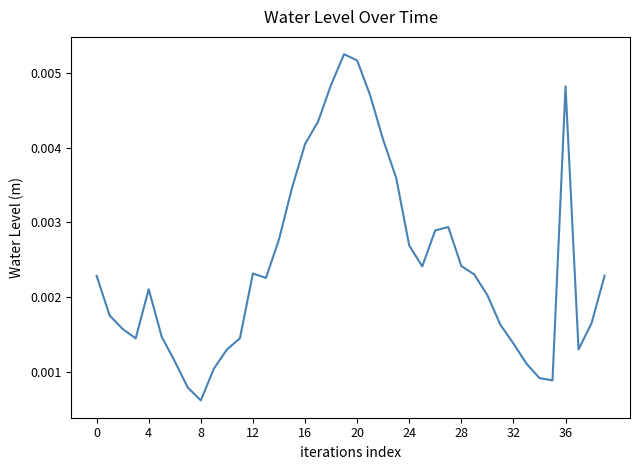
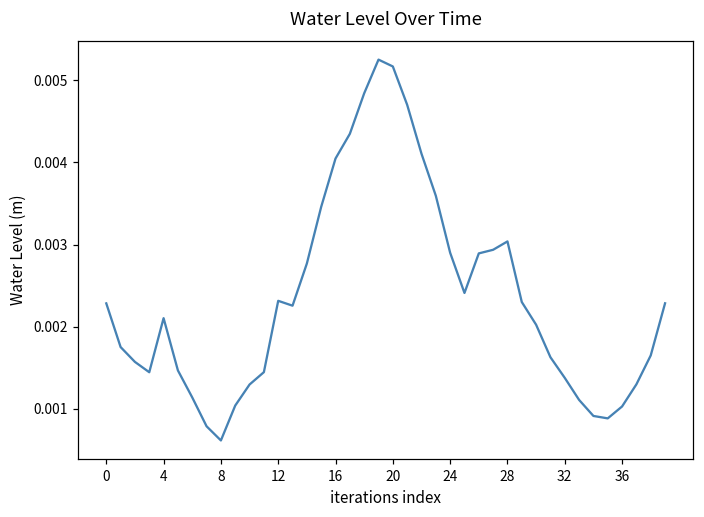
  {
    "0": 0.0023,
    "4": 0.0021,
    "8": 0.0006,
    "12": 0.0023,
    "16": 0.0040,
    "20": 0.0052,
-   "24": 0.0027,
-   "28": 0.0024,
+   "24": 0.0029,
+   "28": 0.0030,
    "32": 0.0014,
-   "36": 0.0048
+   "36": 0.0010
  }
